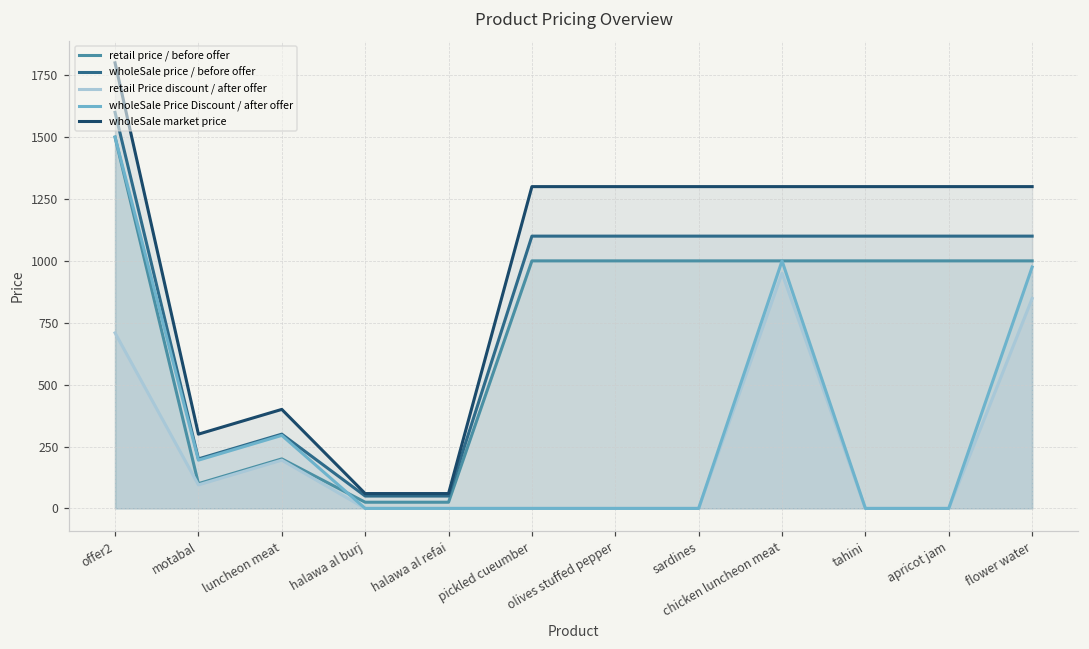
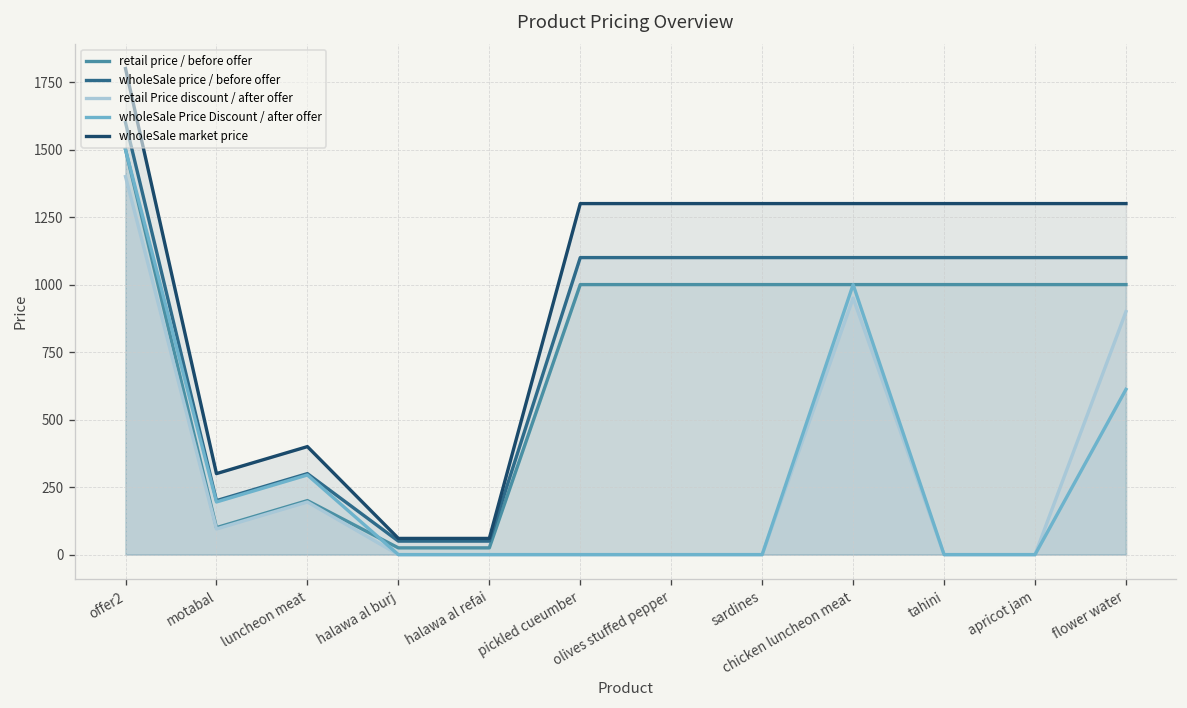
  {
    "retail Price discount / after offer": {
-     "offer2": 710,
+     "offer2": 1400,
      "chicken luncheon meat": 950,
-     "flower water": 850
+     "flower water": 900
    },
    "wholeSale Price Discount / after offer": {
-     "flower water": 980
+     "flower water": 610
    }
  }
